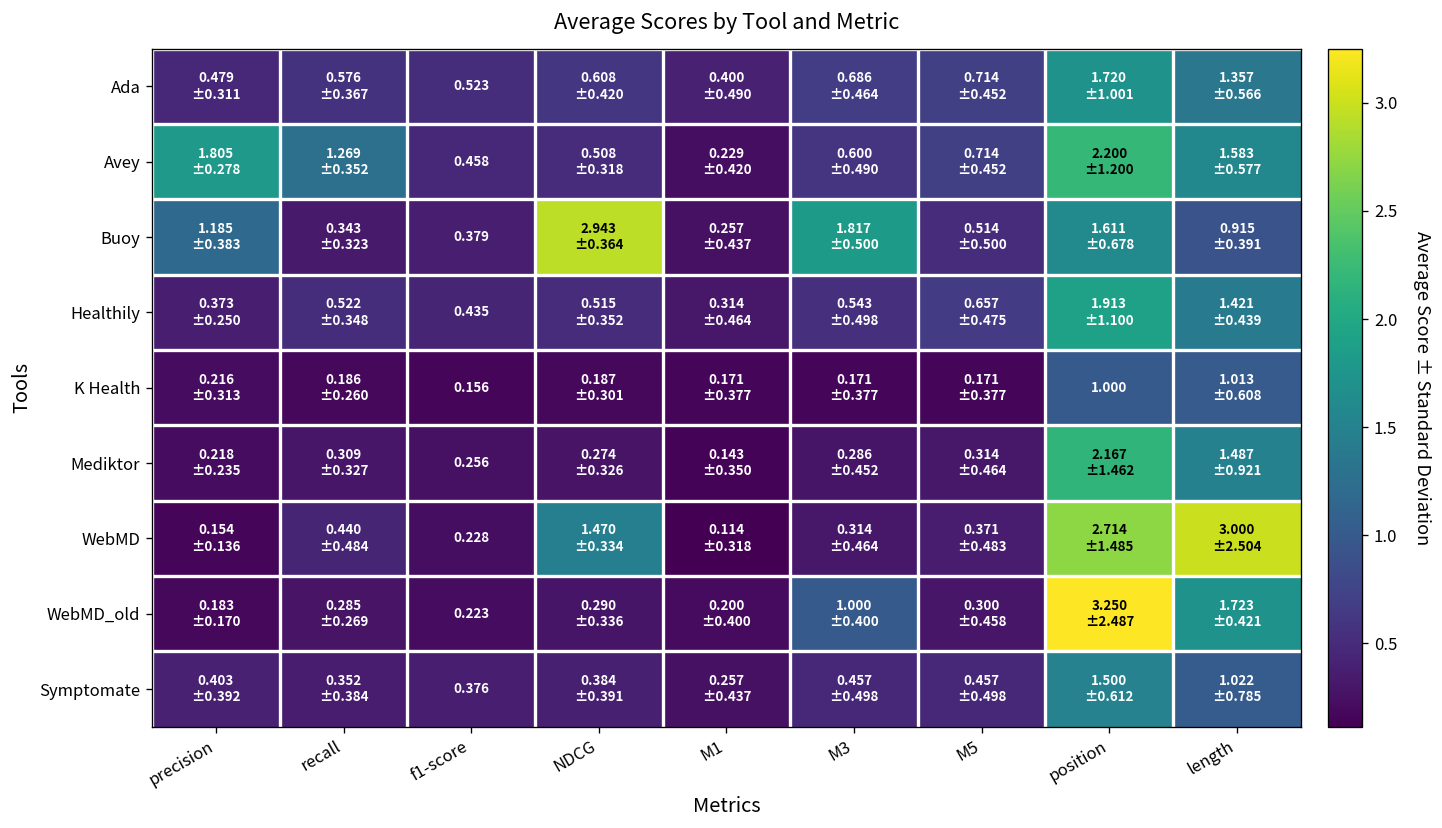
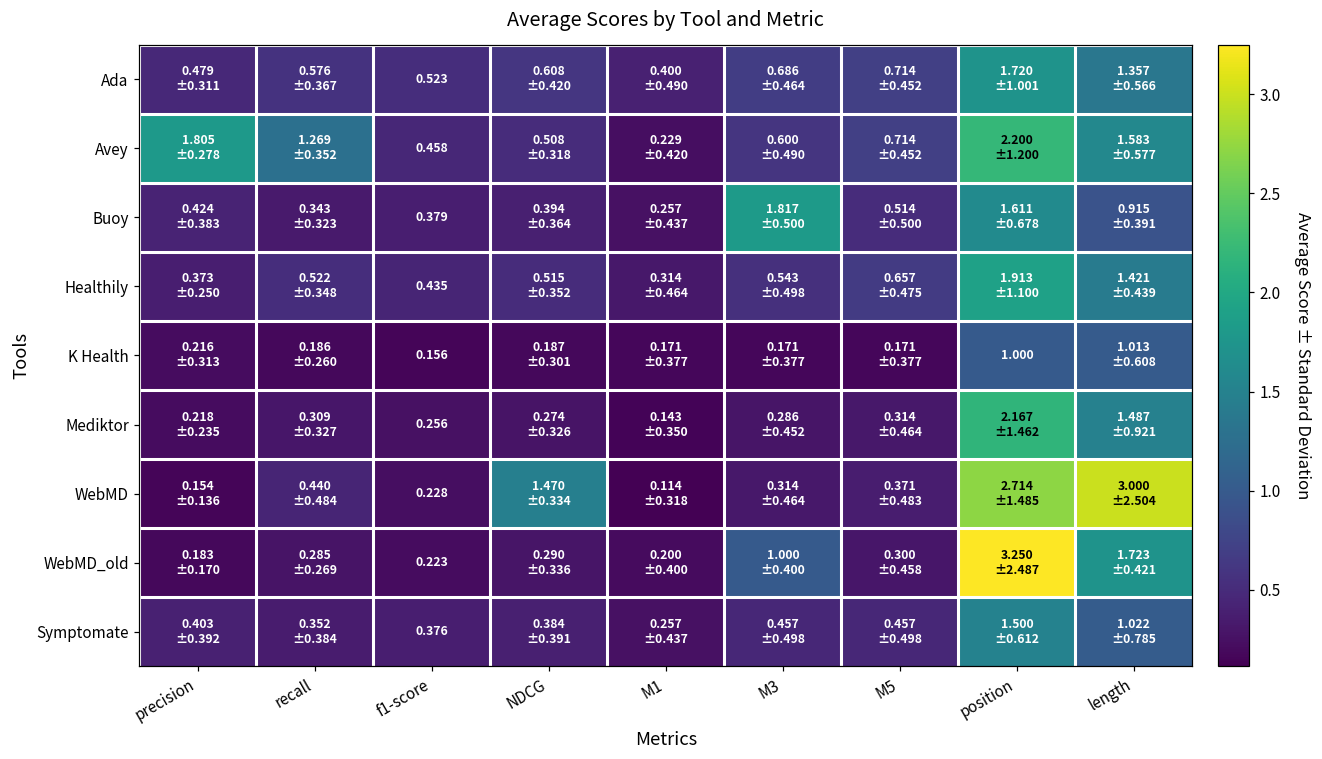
  {
    "Ada": {
      "f1-score": 0.523
    },
    "Avey": {
      "f1-score": 0.458
    },
    "Buoy": {
-     "precision": 1.185,
+     "precision": 0.424,
      "f1-score": 0.379,
-     "NDCG": 2.943
+     "NDCG": 0.394
    },
    "Healthily": {
      "f1-score": 0.435
    },
    "K Health": {
      "f1-score": 0.156,
      "position": 1.000
    },
    "Mediktor": {
      "f1-score": 0.256
    },
    "WebMD": {
      "f1-score": 0.228
    },
    "WebMD_old": {
      "f1-score": 0.223
    },
    "Symptomate": {
      "f1-score": 0.376
    }
  }
